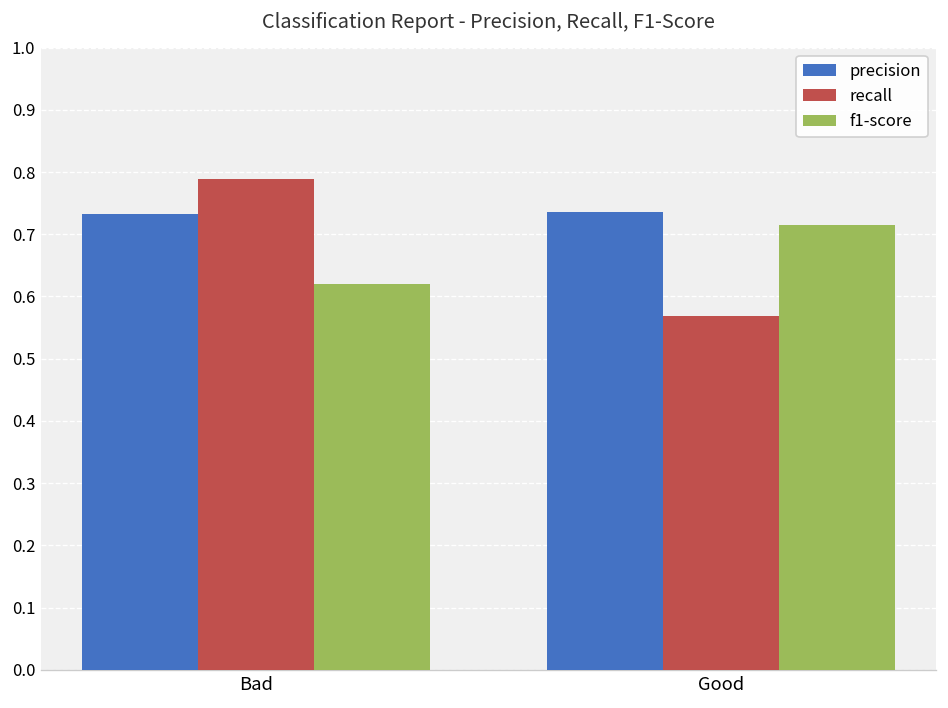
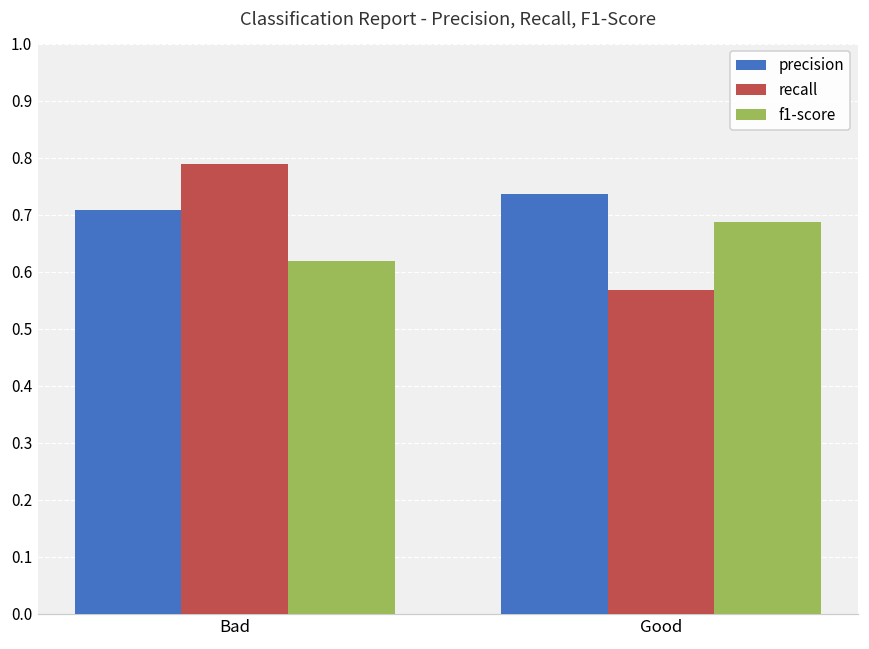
  {
    "precision": {
-     "Bad": 0.73,
+     "Bad": 0.71,
      "Good": 0.74
    },
    "recall": {
      "Bad": 0.79,
      "Good": 0.57
    },
    "f1-score": {
      "Bad": 0.62,
-     "Good": 0.71
+     "Good": 0.69
    }
  }
